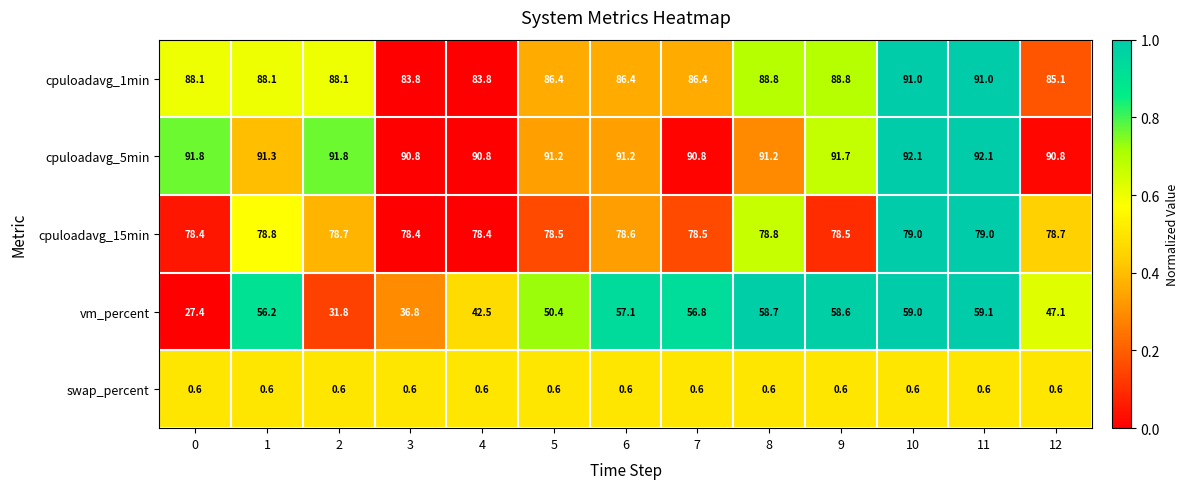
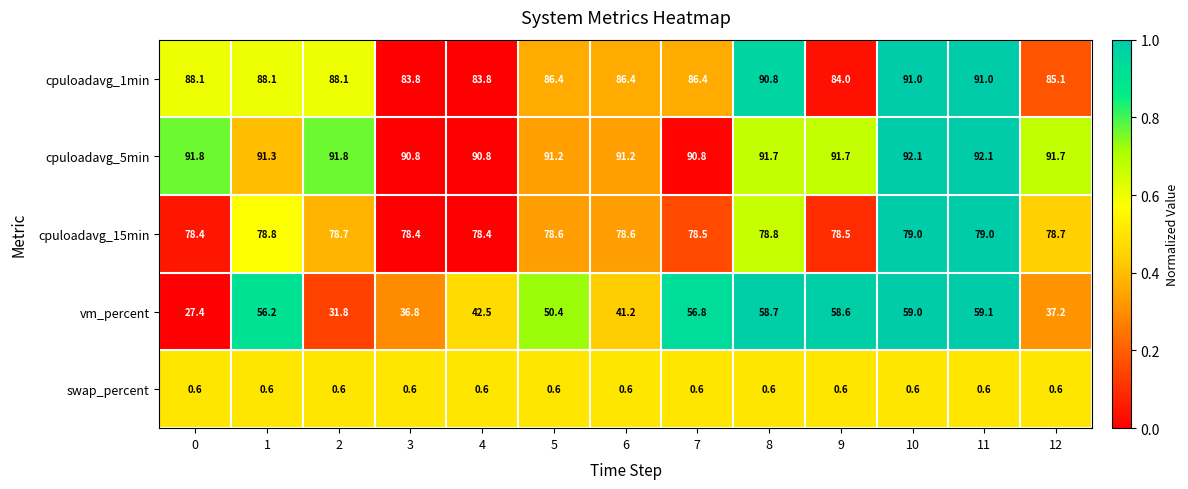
  {
    "cpuloadavg_1min": {
      "0": 88.1,
      "1": 88.1,
      "2": 88.1,
      "3": 83.8,
      "4": 83.8,
      "5": 86.4,
      "6": 86.4,
      "7": 86.4,
-     "8": 88.8,
-     "9": 88.8,
+     "8": 90.8,
+     "9": 84.0,
      "10": 91.0,
      "11": 91.0,
      "12": 85.1
    },
    "cpuloadavg_5min": {
      "0": 91.8,
      "1": 91.3,
      "2": 91.8,
      "3": 90.8,
      "4": 90.8,
      "5": 91.2,
      "6": 91.2,
      "7": 90.8,
-     "8": 91.2,
+     "8": 91.7,
      "9": 91.7,
      "10": 92.1,
      "11": 92.1,
-     "12": 90.8
+     "12": 91.7
    },
    "cpuloadavg_15min": {
      "0": 78.4,
      "1": 78.8,
      "2": 78.7,
      "3": 78.4,
      "4": 78.4,
-     "5": 78.5,
+     "5": 78.6,
      "6": 78.6,
      "7": 78.5,
      "8": 78.8,
      "9": 78.5,
      "10": 79.0,
      "11": 79.0,
      "12": 78.7
    },
    "vm_percent": {
      "0": 27.4,
      "1": 56.2,
      "2": 31.8,
      "3": 36.8,
      "4": 42.5,
      "5": 50.4,
-     "6": 57.1,
+     "6": 41.2,
      "7": 56.8,
      "8": 58.7,
      "9": 58.6,
      "10": 59.0,
      "11": 59.1,
-     "12": 47.1
+     "12": 37.2
    },
    "swap_percent": {
      "0": 0.6,
      "1": 0.6,
      "2": 0.6,
      "3": 0.6,
      "4": 0.6,
      "5": 0.6,
      "6": 0.6,
      "7": 0.6,
      "8": 0.6,
      "9": 0.6,
      "10": 0.6,
      "11": 0.6,
      "12": 0.6
    }
  }
